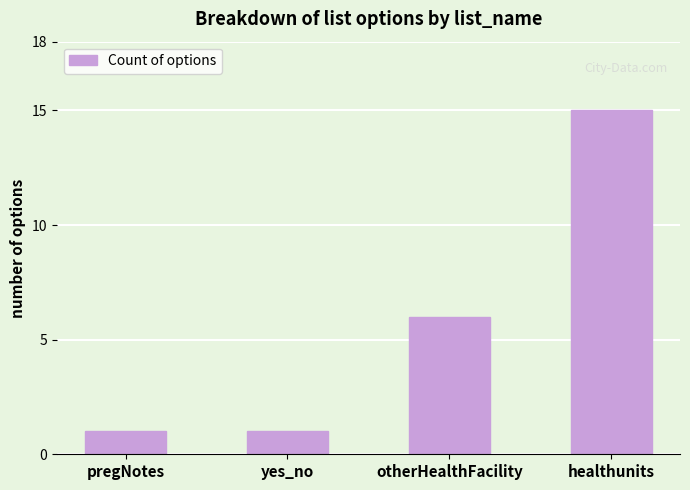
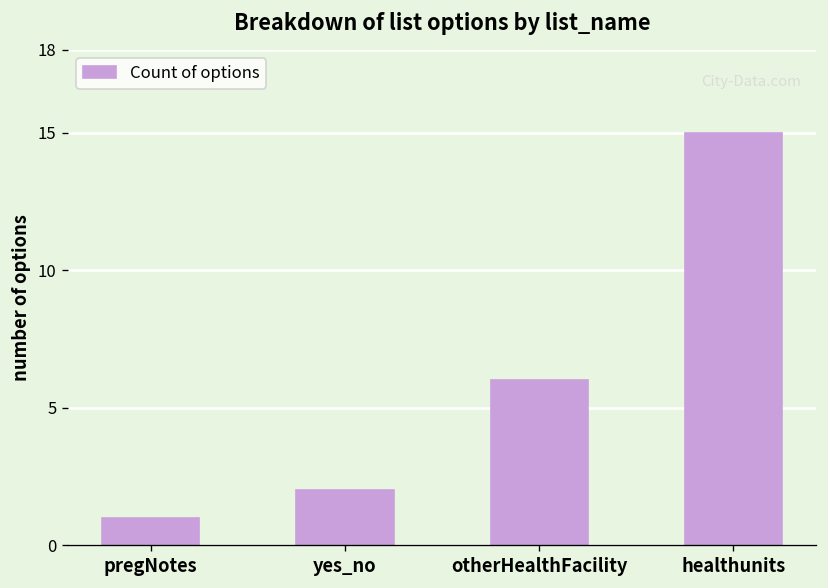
  {
    "pregNotes": 1,
-   "yes_no": 1,
+   "yes_no": 2,
    "otherHealthFacility": 6,
    "healthunits": 15
  }
